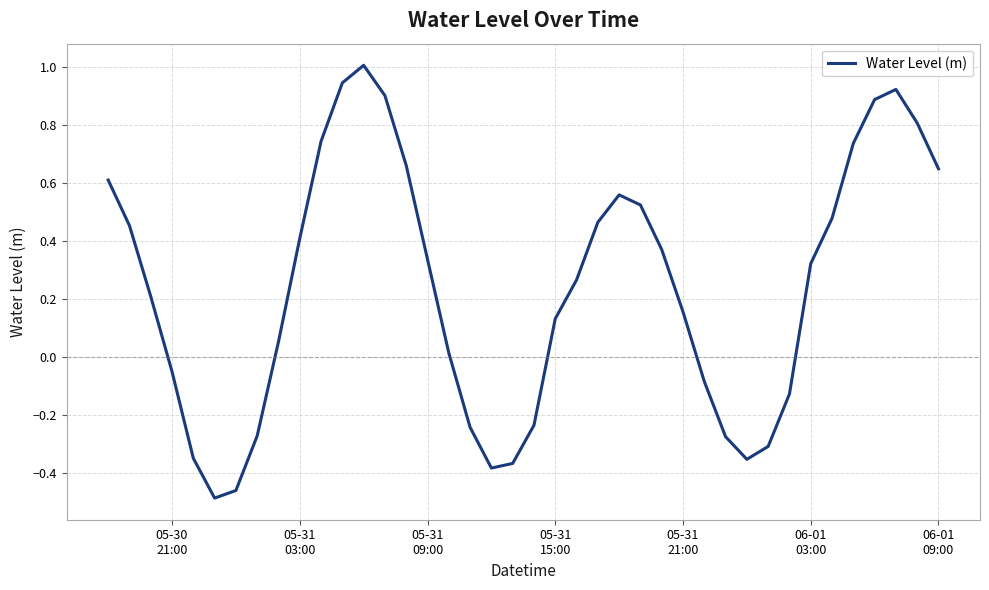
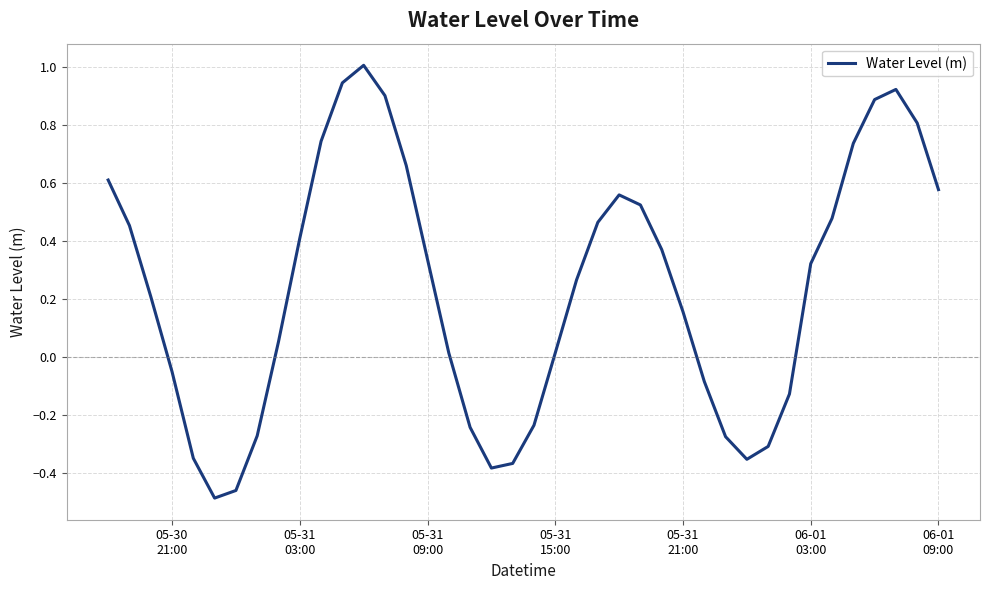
  {
    "05-30 21:00": -0.05,
    "05-31 03:00": 0.41,
    "05-31 09:00": 0.34,
-   "05-31 15:00": 0.13,
+   "05-31 15:00": 0.01,
    "05-31 21:00": 0.16,
    "06-01 03:00": 0.32,
-   "06-01 09:00": 0.65
+   "06-01 09:00": 0.58
  }
